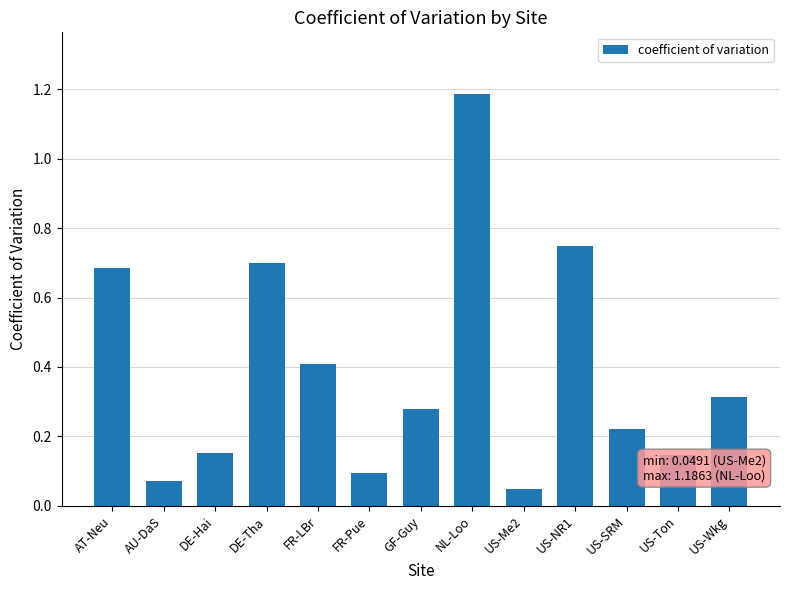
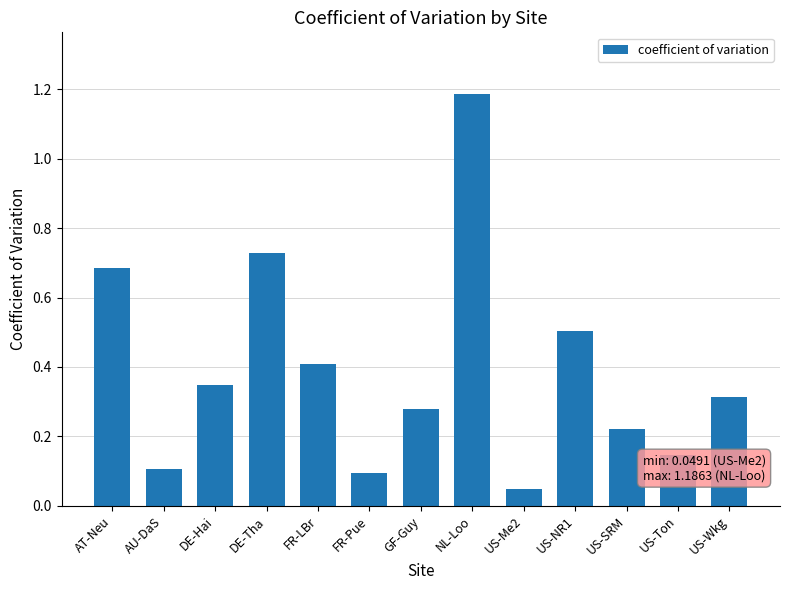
  {
    "AT-Neu": 0.68,
-   "AU-DaS": 0.07,
-   "DE-Hai": 0.15,
-   "DE-Tha": 0.70,
+   "AU-DaS": 0.11,
+   "DE-Hai": 0.35,
+   "DE-Tha": 0.73,
    "FR-LBr": 0.41,
    "FR-Pue": 0.09,
    "GF-Guy": 0.28,
    "NL-Loo": 1.19,
    "US-Me2": 0.05,
-   "US-NR1": 0.75,
+   "US-NR1": 0.50,
    "US-SRM": 0.22,
    "US-Wkg": 0.31
  }
